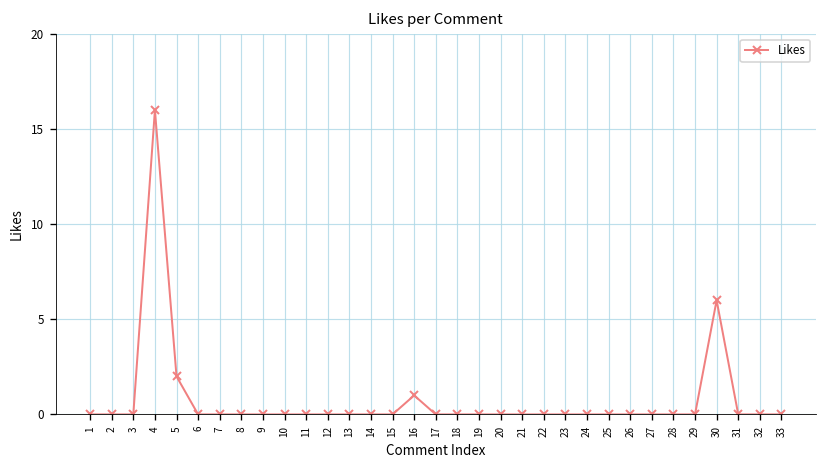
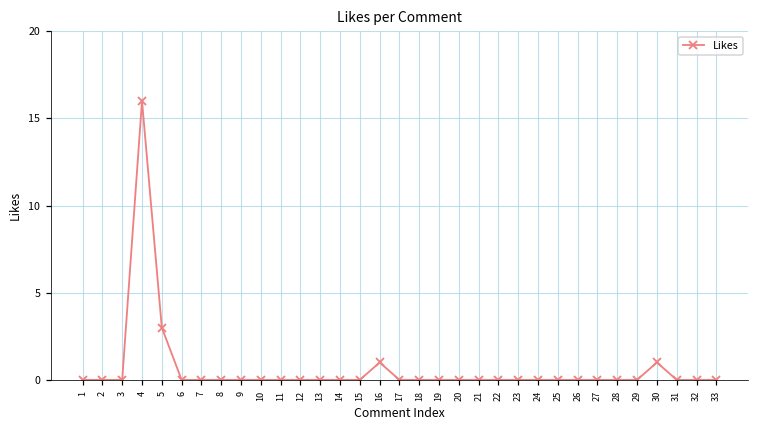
  {
    "1": 0,
    "2": 0,
    "3": 0,
    "4": 16,
-   "5": 2,
+   "5": 3,
    "6": 0,
    "7": 0,
    "8": 0,
    "9": 0,
    "10": 0,
    "11": 0,
    "12": 0,
    "13": 0,
    "14": 0,
    "15": 0,
    "16": 1,
    "17": 0,
    "18": 0,
    "19": 0,
    "20": 0,
    "21": 0,
    "22": 0,
    "23": 0,
    "24": 0,
    "25": 0,
    "26": 0,
    "27": 0,
    "28": 0,
    "29": 0,
-   "30": 6,
+   "30": 1,
    "31": 0,
    "32": 0,
    "33": 0
  }
